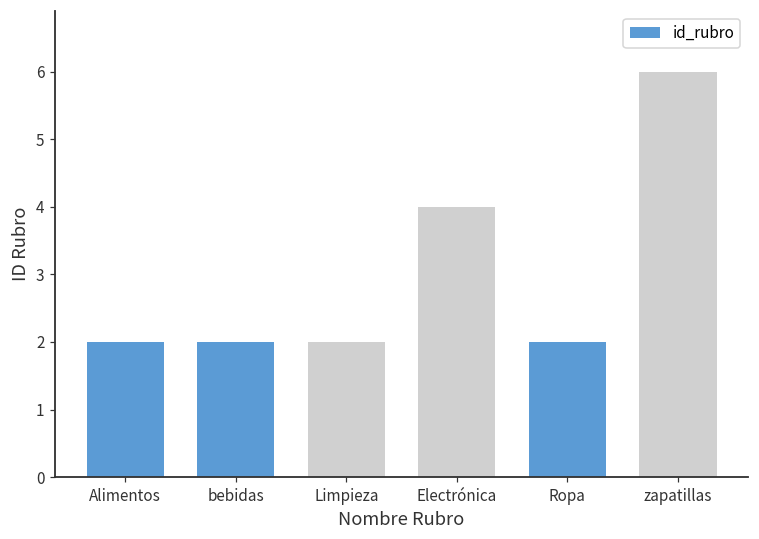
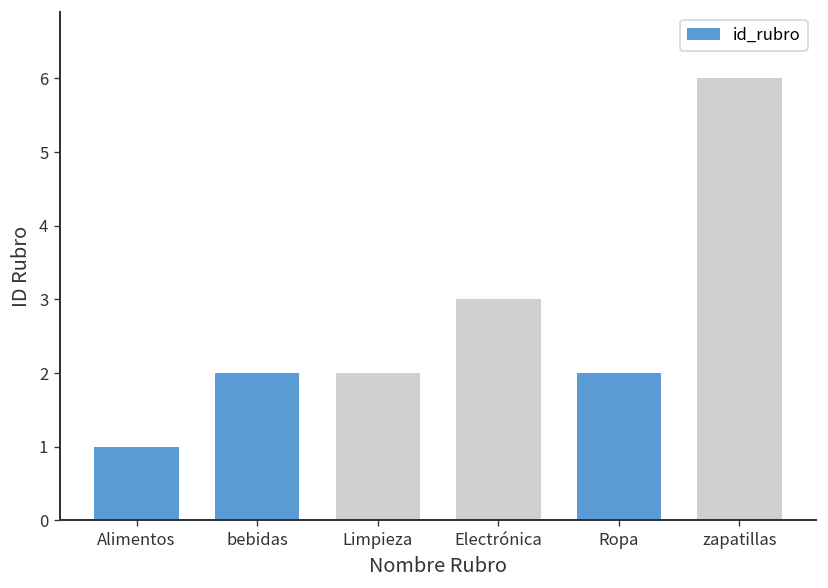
  {
-   "Alimentos": 2,
+   "Alimentos": 1,
    "bebidas": 2,
    "Limpieza": 2,
-   "Electrónica": 4,
+   "Electrónica": 3,
    "Ropa": 2,
    "zapatillas": 6
  }
